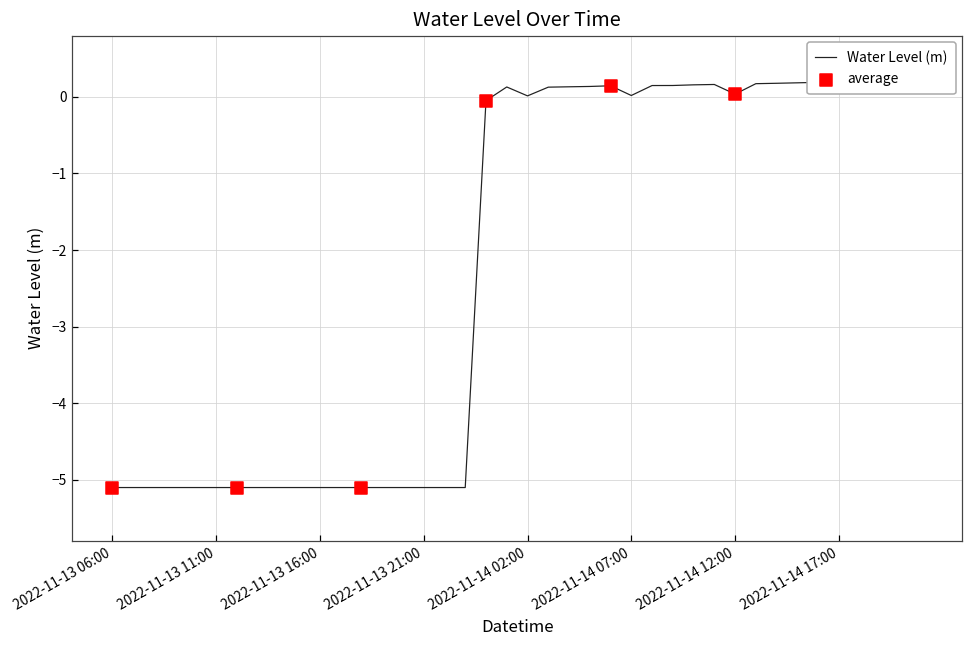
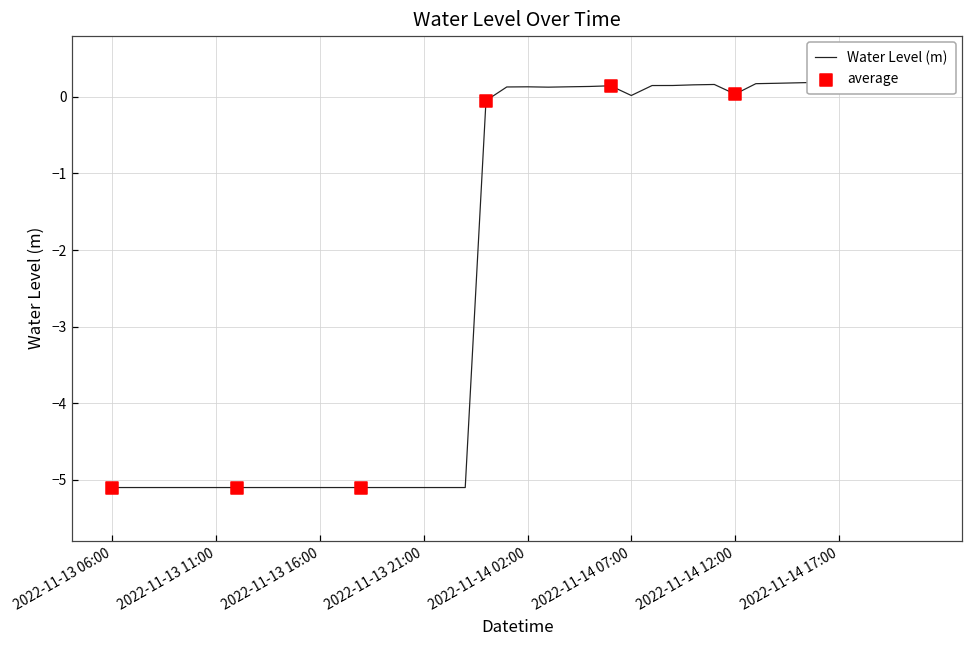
  {
    "Water Level (m)": {
      "2022-11-13 11:00": -5.1,
      "2022-11-13 16:00": -5.1,
      "2022-11-13 21:00": -5.1,
-     "2022-11-14 02:00": 0.0,
+     "2022-11-14 02:00": 0.1,
      "2022-11-14 07:00": 0.0
    }
  }
